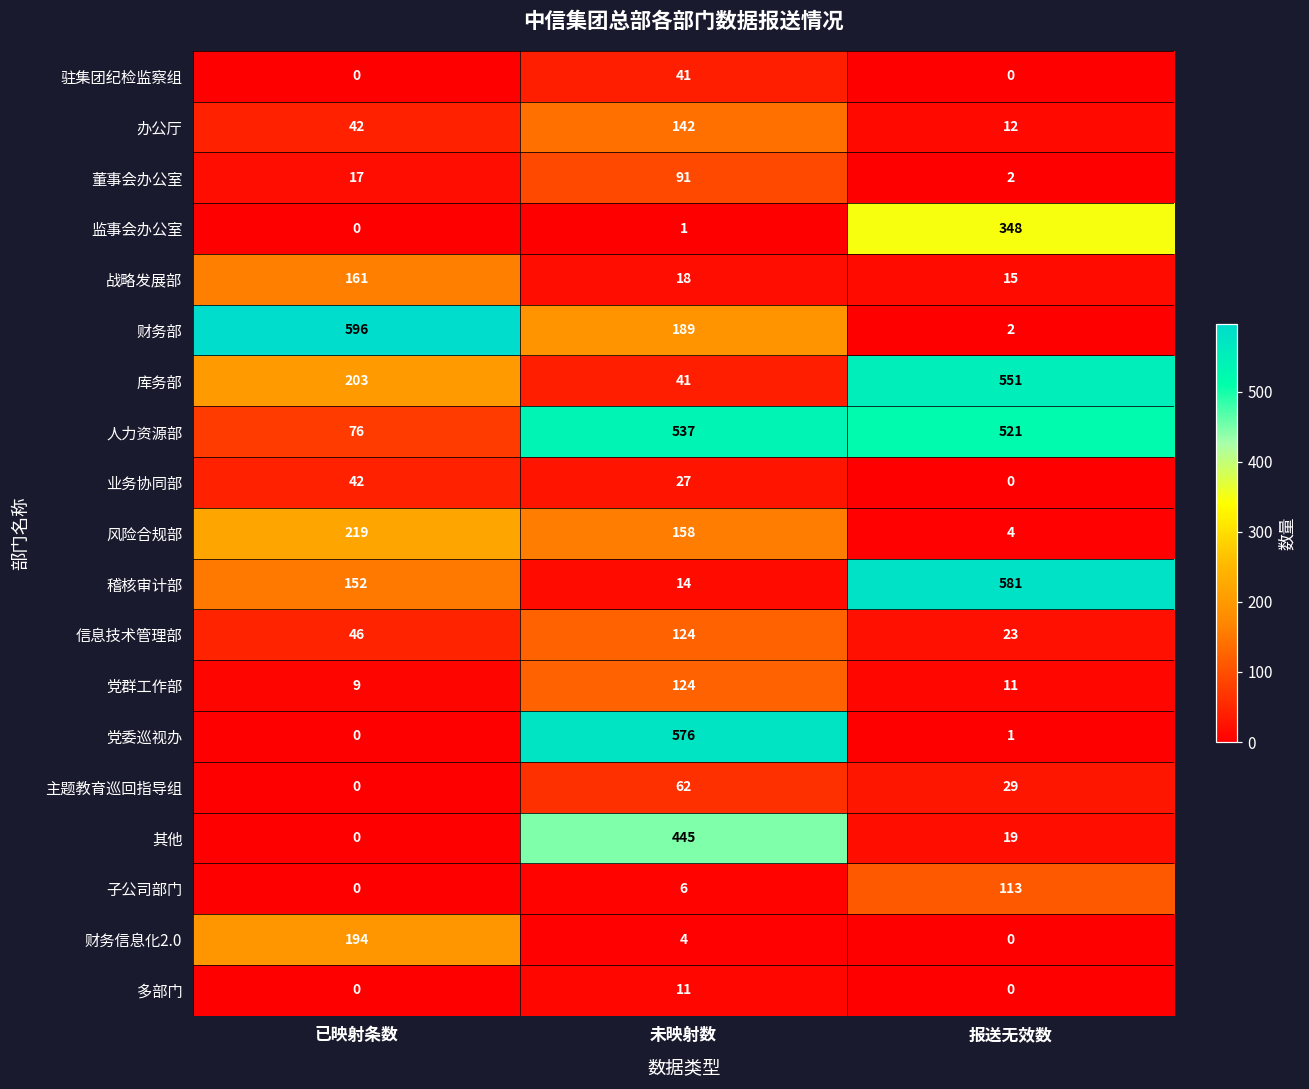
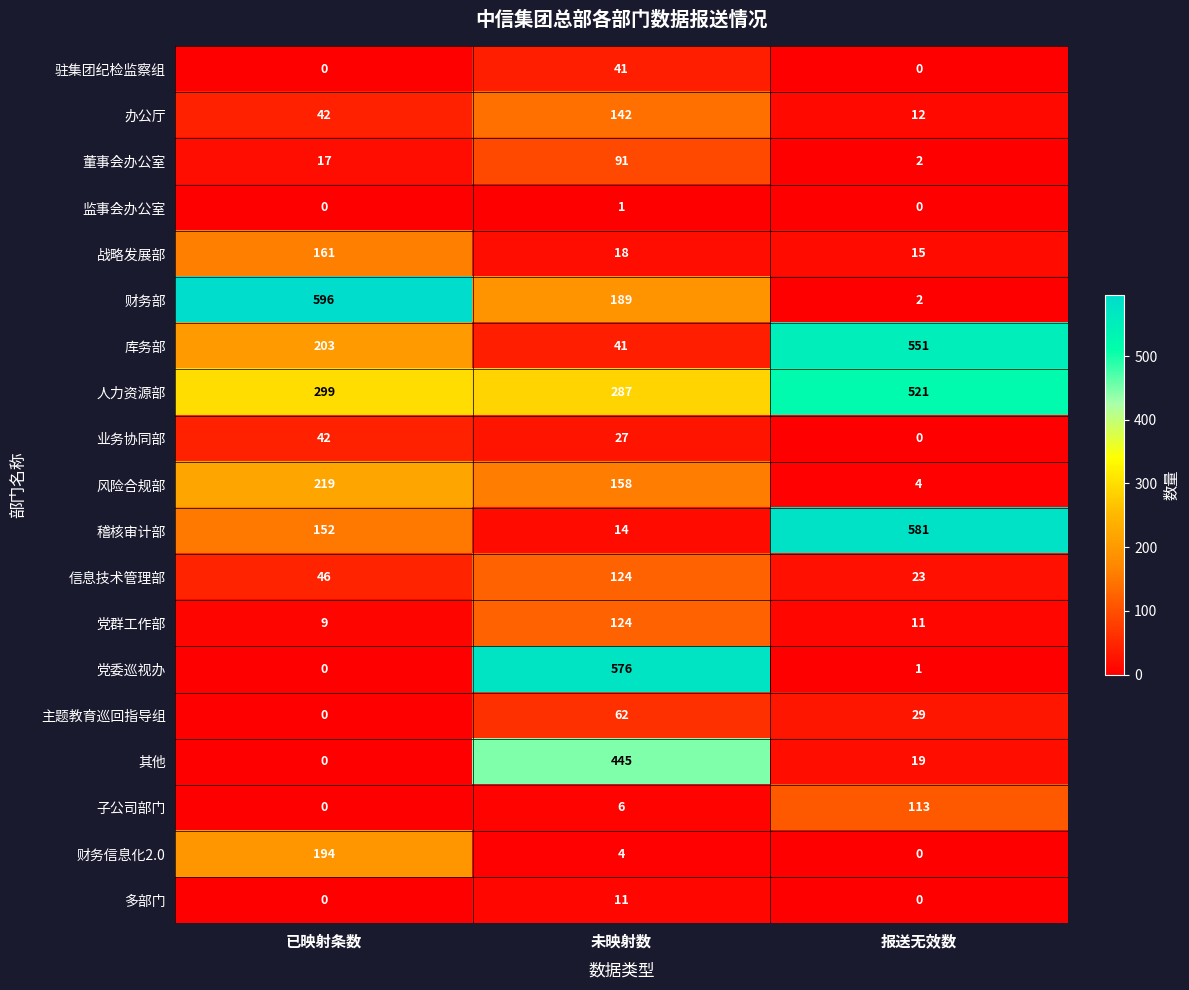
  {
    "驻集团纪检监察组": {
      "已映射条数": 0,
      "未映射数": 41,
      "报送无效数": 0
    },
    "办公厅": {
      "已映射条数": 42,
      "未映射数": 142,
      "报送无效数": 12
    },
    "董事会办公室": {
      "已映射条数": 17,
      "未映射数": 91,
      "报送无效数": 2
    },
    "监事会办公室": {
      "已映射条数": 0,
      "未映射数": 1,
-     "报送无效数": 348
+     "报送无效数": 0
    },
    "战略发展部": {
      "已映射条数": 161,
      "未映射数": 18,
      "报送无效数": 15
    },
    "财务部": {
      "已映射条数": 596,
      "未映射数": 189,
      "报送无效数": 2
    },
    "库务部": {
      "已映射条数": 203,
      "未映射数": 41,
      "报送无效数": 551
    },
    "人力资源部": {
-     "已映射条数": 76,
-     "未映射数": 537,
+     "已映射条数": 299,
+     "未映射数": 287,
      "报送无效数": 521
    },
    "业务协同部": {
      "已映射条数": 42,
      "未映射数": 27,
      "报送无效数": 0
    },
    "风险合规部": {
      "已映射条数": 219,
      "未映射数": 158,
      "报送无效数": 4
    },
    "稽核审计部": {
      "已映射条数": 152,
      "未映射数": 14,
      "报送无效数": 581
    },
    "信息技术管理部": {
      "已映射条数": 46,
      "未映射数": 124,
      "报送无效数": 23
    },
    "党群工作部": {
      "已映射条数": 9,
      "未映射数": 124,
      "报送无效数": 11
    },
    "党委巡视办": {
      "已映射条数": 0,
      "未映射数": 576,
      "报送无效数": 1
    },
    "主题教育巡回指导组": {
      "已映射条数": 0,
      "未映射数": 62,
      "报送无效数": 29
    },
    "其他": {
      "已映射条数": 0,
      "未映射数": 445,
      "报送无效数": 19
    },
    "子公司部门": {
      "已映射条数": 0,
      "未映射数": 6,
      "报送无效数": 113
    },
    "财务信息化2.0": {
      "已映射条数": 194,
      "未映射数": 4,
      "报送无效数": 0
    },
    "多部门": {
      "已映射条数": 0,
      "未映射数": 11,
      "报送无效数": 0
    }
  }
